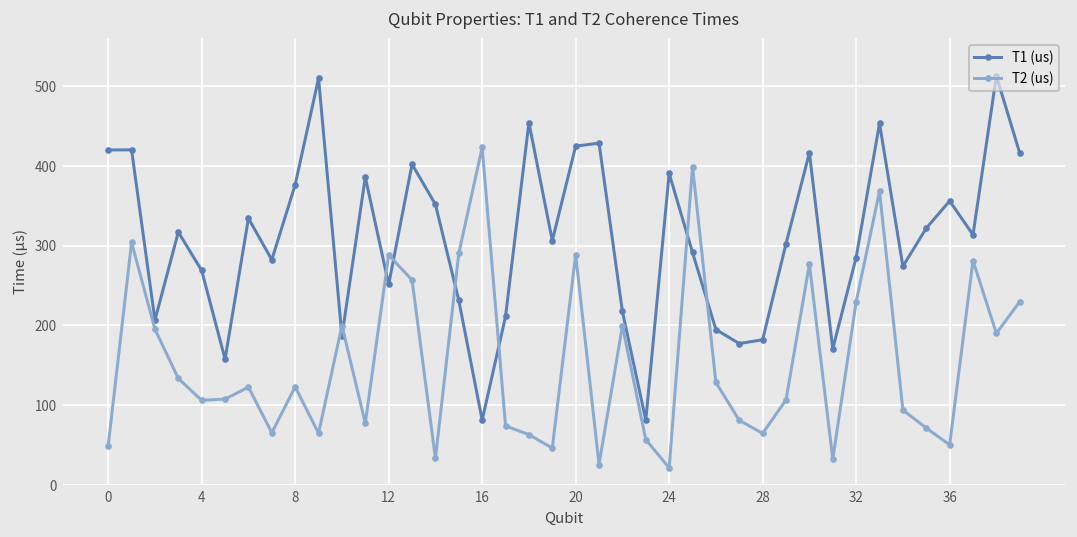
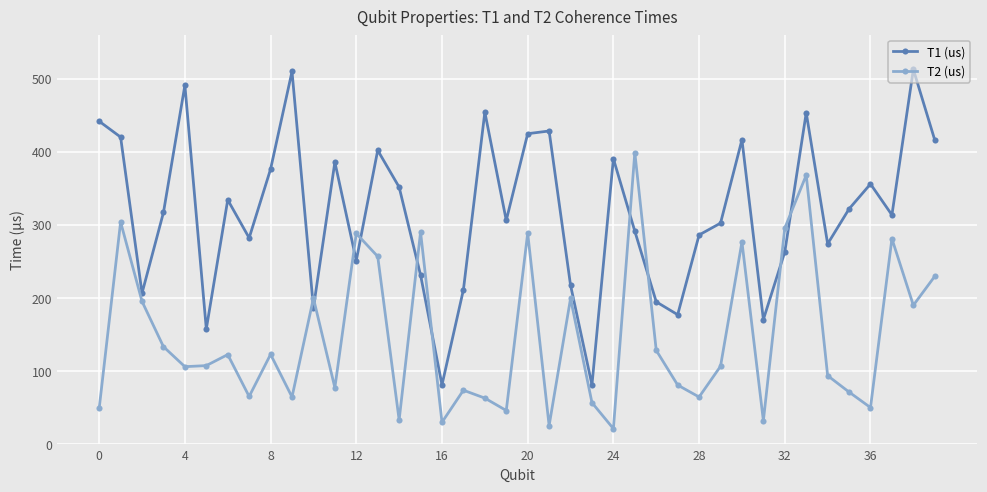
  {
    "T1 (us)": {
-     "0": 420,
-     "4": 270,
+     "0": 440,
+     "4": 490,
      "8": 380,
      "12": 250,
      "16": 80,
      "20": 420,
      "24": 390,
-     "28": 180,
-     "32": 290,
+     "28": 290,
+     "32": 260,
      "36": 360
    },
    "T2 (us)": {
      "0": 50,
      "4": 110,
      "8": 120,
      "12": 290,
-     "16": 420,
+     "16": 30,
      "20": 290,
      "24": 20,
      "28": 60,
-     "32": 230,
+     "32": 300,
      "36": 50
    }
  }
